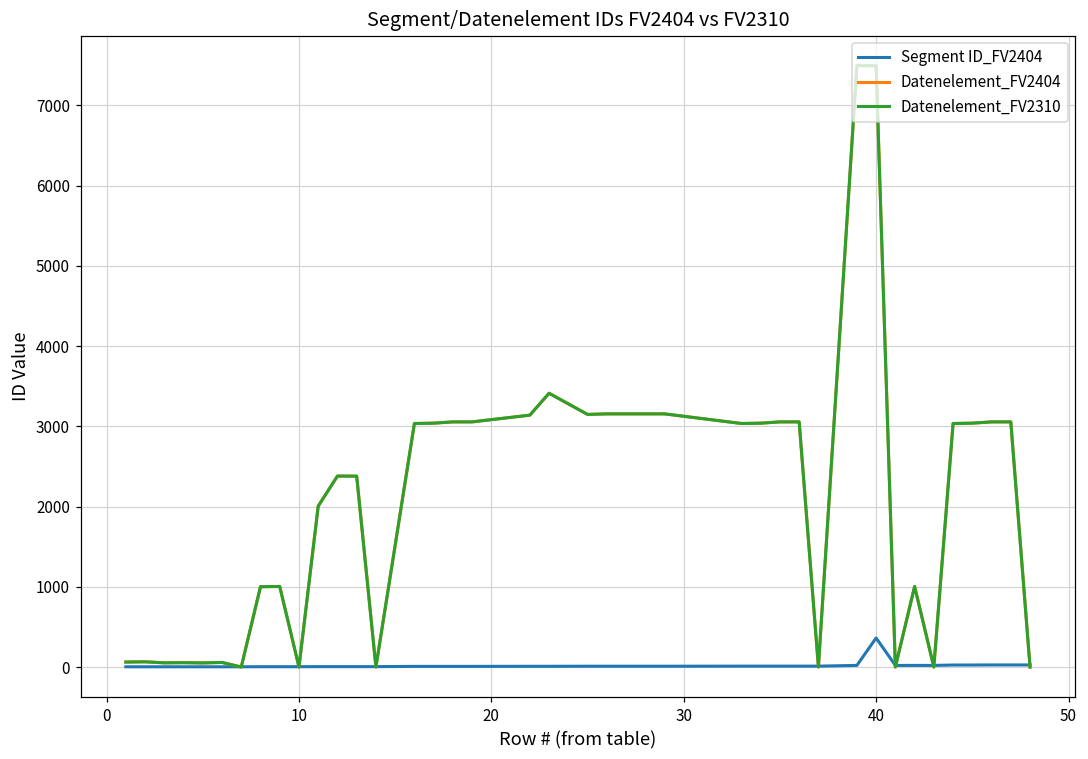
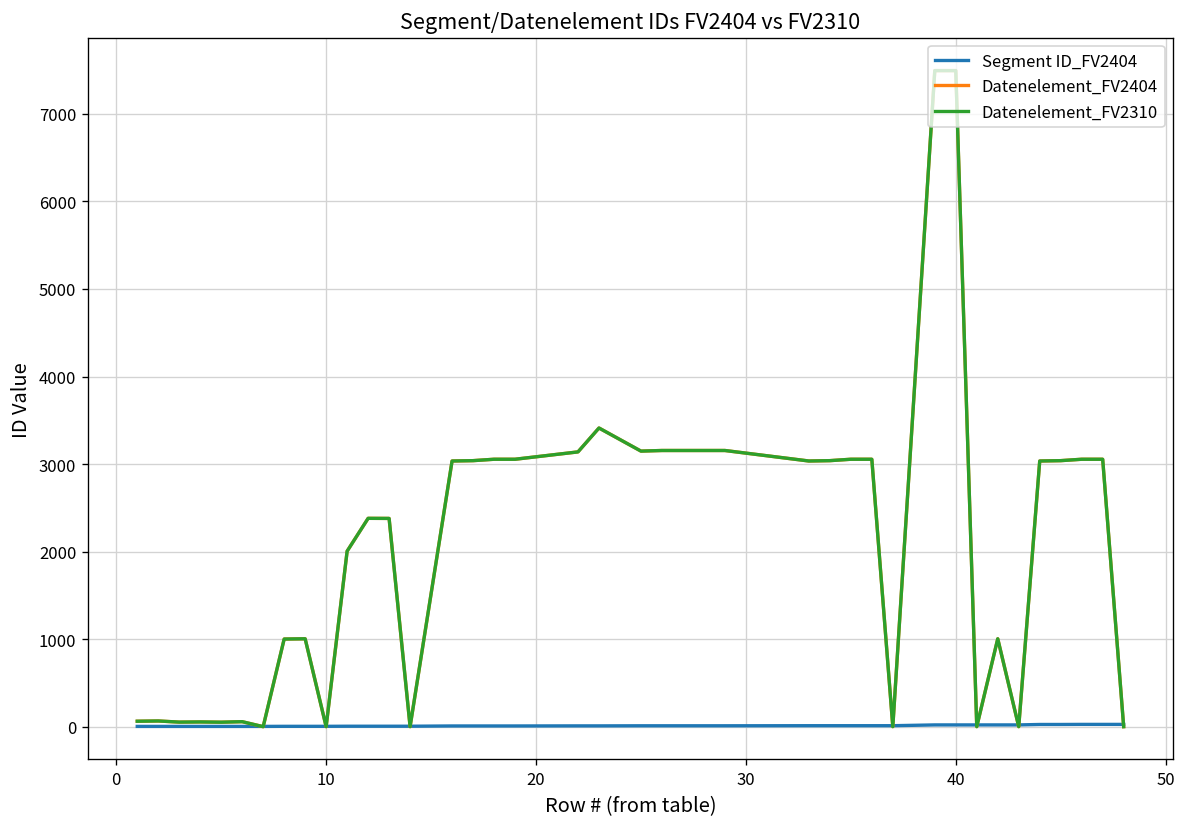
  {
    "Segment ID_FV2404": {
-     "40": 400
+     "40": 0
    }
  }
